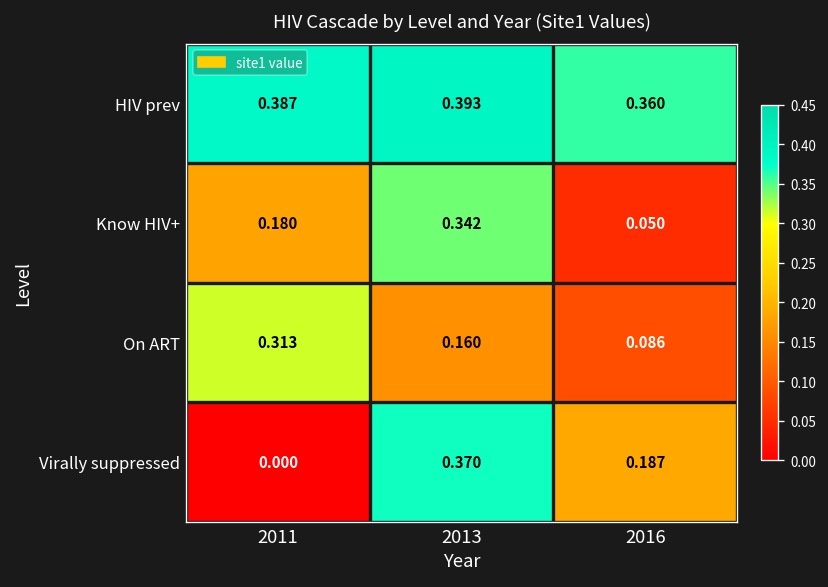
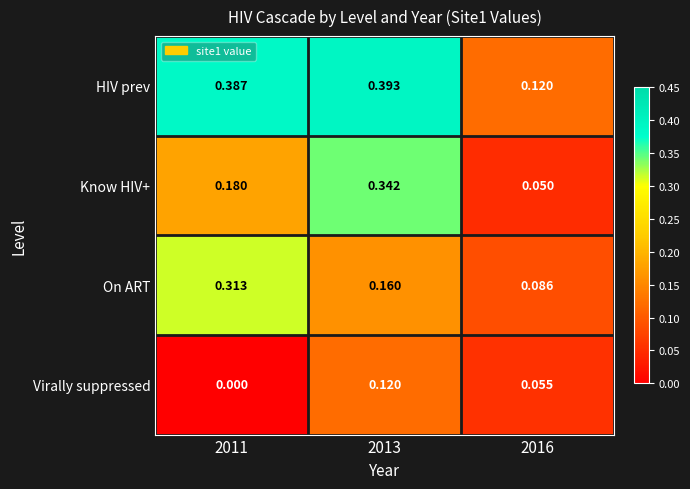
  {
    "HIV prev": {
      "2011": 0.387,
      "2013": 0.393,
-     "2016": 0.360
+     "2016": 0.120
    },
    "Know HIV+": {
      "2011": 0.180,
      "2013": 0.342,
      "2016": 0.050
    },
    "On ART": {
      "2011": 0.313,
      "2013": 0.160,
      "2016": 0.086
    },
    "Virally suppressed": {
      "2011": 0.000,
-     "2013": 0.370,
-     "2016": 0.187
+     "2013": 0.120,
+     "2016": 0.055
    }
  }
